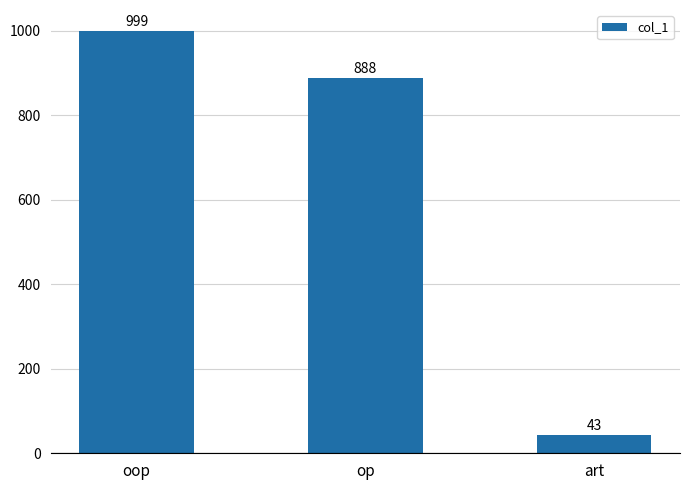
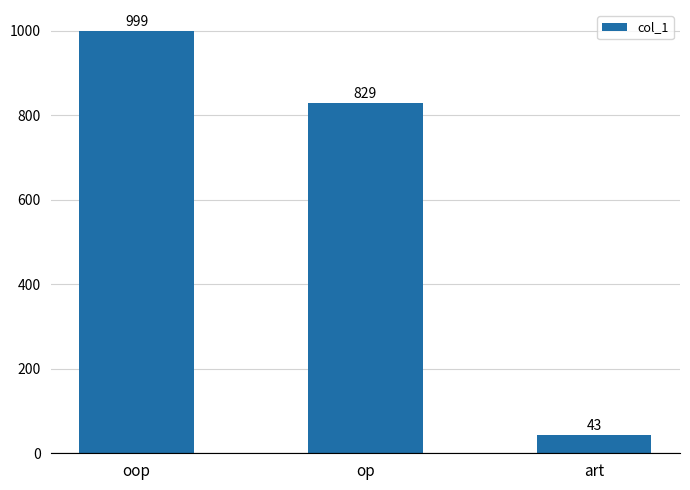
  {
    "oop": 999,
-   "op": 888,
+   "op": 829,
    "art": 43
  }
